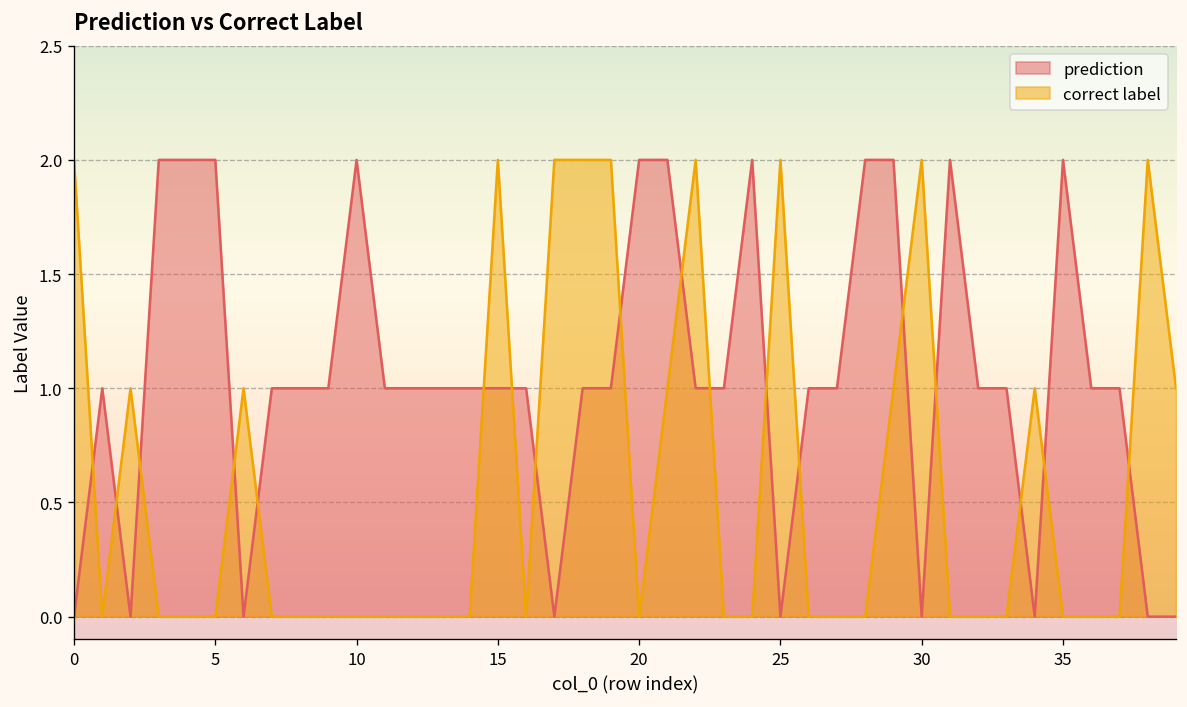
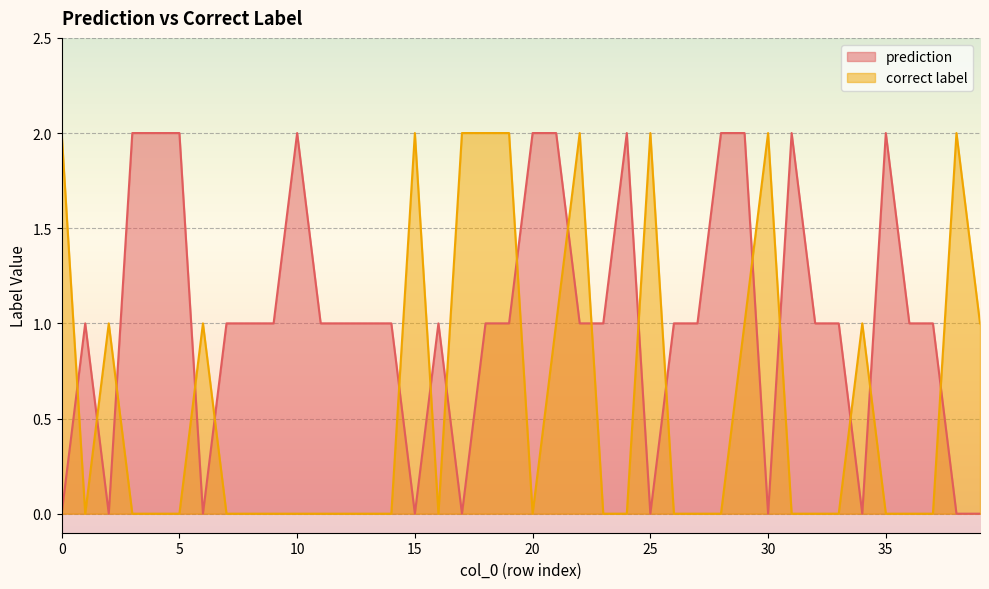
  {
    "prediction": {
      "0": 0,
      "5": 2,
      "10": 2,
-     "15": 1,
+     "15": 0,
      "20": 2,
      "25": 0,
      "30": 0,
      "35": 2
    },
    "correct label": {
      "0": 2,
      "5": 0,
      "10": 0,
      "15": 2,
      "20": 0,
      "25": 2,
      "30": 2,
      "35": 0
    }
  }
